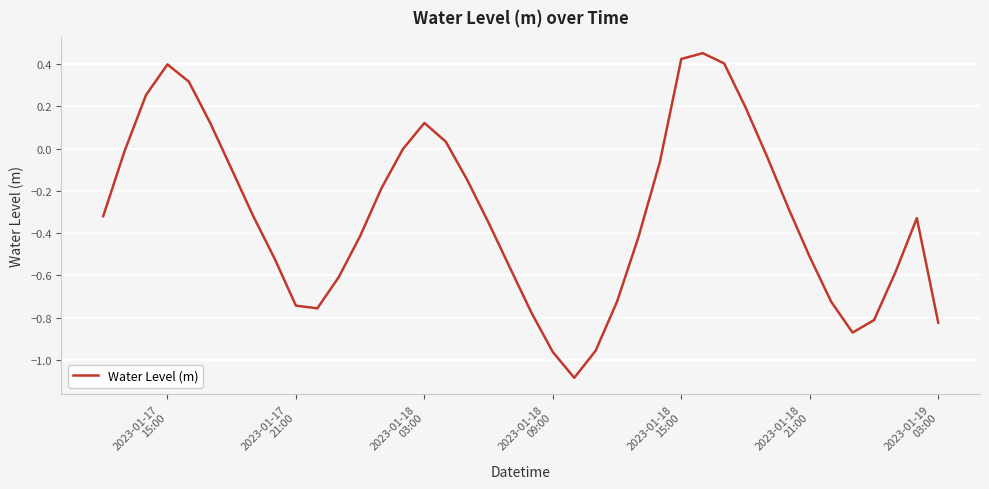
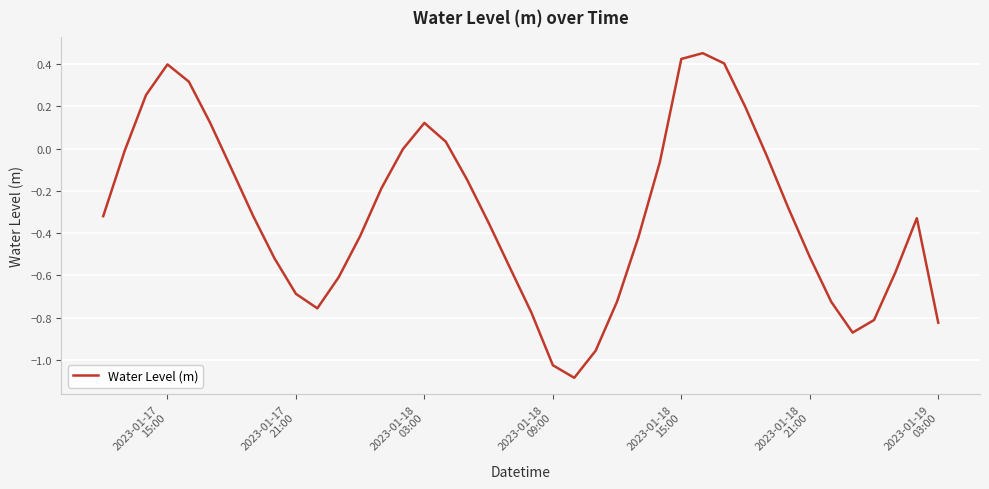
  {
    "2023-01-17 15:00": 0.40,
-   "2023-01-17 21:00": -0.74,
+   "2023-01-17 21:00": -0.69,
    "2023-01-18 03:00": 0.12,
-   "2023-01-18 09:00": -0.96,
+   "2023-01-18 09:00": -1.02,
    "2023-01-18 15:00": 0.42,
    "2023-01-18 21:00": -0.51,
    "2023-01-19 03:00": -0.82
  }
